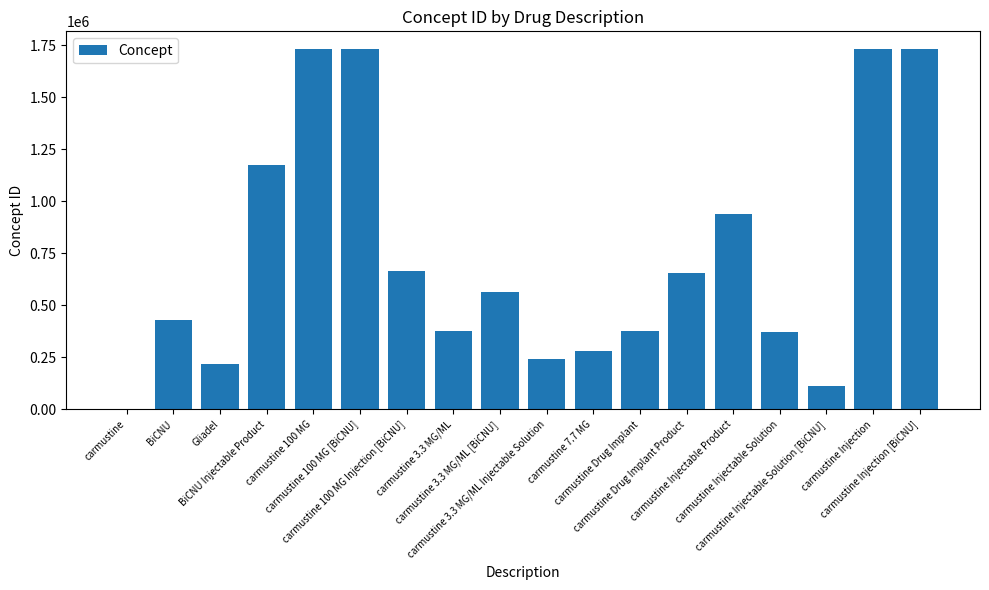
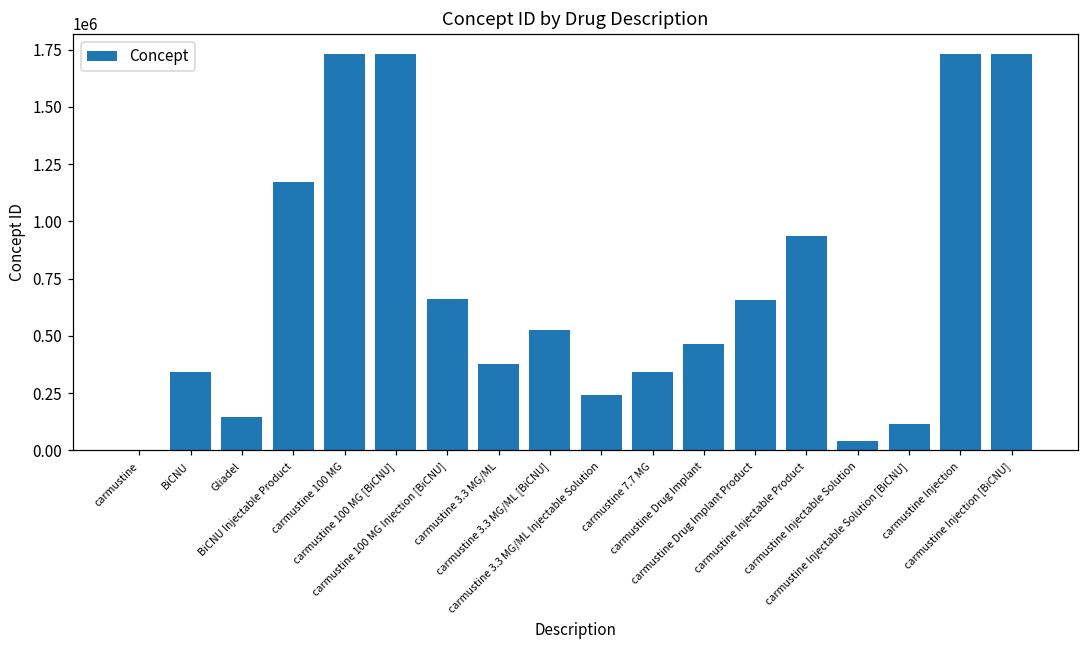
  {
-   "BiCNU": 430000,
-   "Gliadel": 220000,
+   "BiCNU": 340000,
+   "Gliadel": 150000,
    "BiCNU Injectable Product": 1170000,
    "carmustine 100 MG": 1730000,
    "carmustine 100 MG [BiCNU]": 1730000,
    "carmustine 100 MG Injection [BiCNU]": 660000,
    "carmustine 3.3 MG/ML": 380000,
-   "carmustine 3.3 MG/ML [BiCNU]": 560000,
+   "carmustine 3.3 MG/ML [BiCNU]": 530000,
    "carmustine 3.3 MG/ML Injectable Solution": 240000,
-   "carmustine 7.7 MG": 280000,
-   "carmustine Drug Implant": 380000,
+   "carmustine 7.7 MG": 340000,
+   "carmustine Drug Implant": 460000,
    "carmustine Drug Implant Product": 660000,
    "carmustine Injectable Product": 940000,
-   "carmustine Injectable Solution": 370000,
+   "carmustine Injectable Solution": 40000,
    "carmustine Injectable Solution [BiCNU]": 110000,
    "carmustine Injection": 1730000,
    "carmustine Injection [BiCNU]": 1730000
  }
